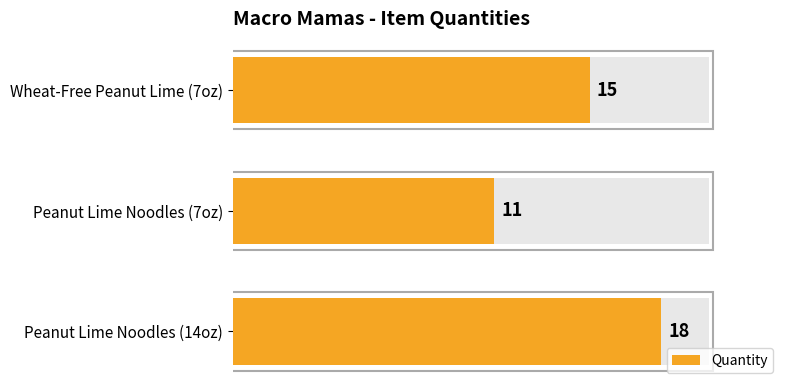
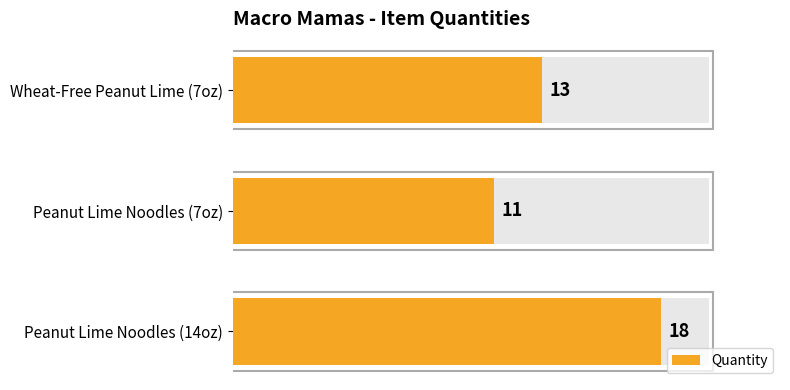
  {
    "Quantity": {
-     "Wheat-Free Peanut Lime (7oz)": 15
+     "Wheat-Free Peanut Lime (7oz)": 13
    }
  }
